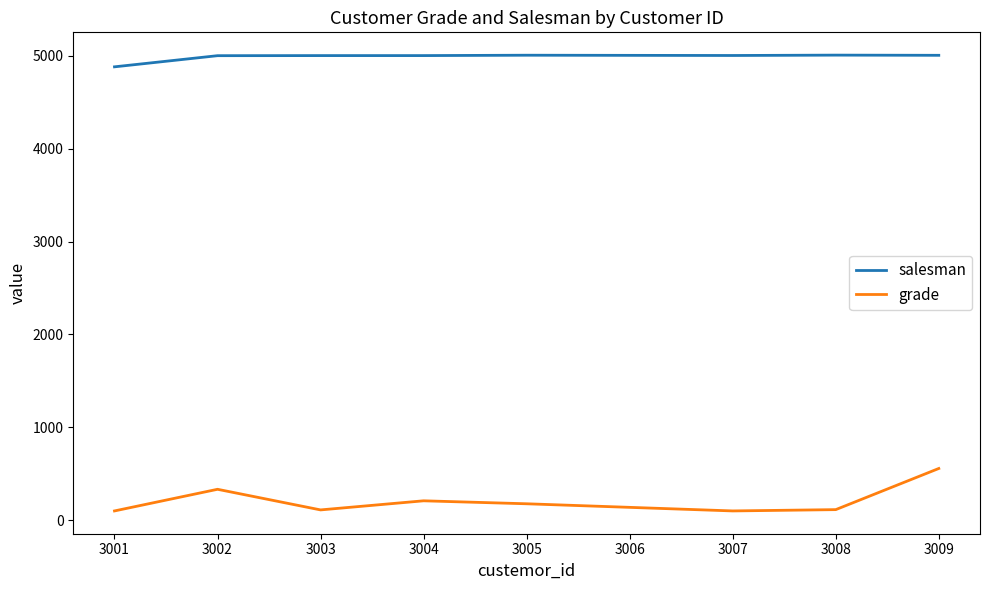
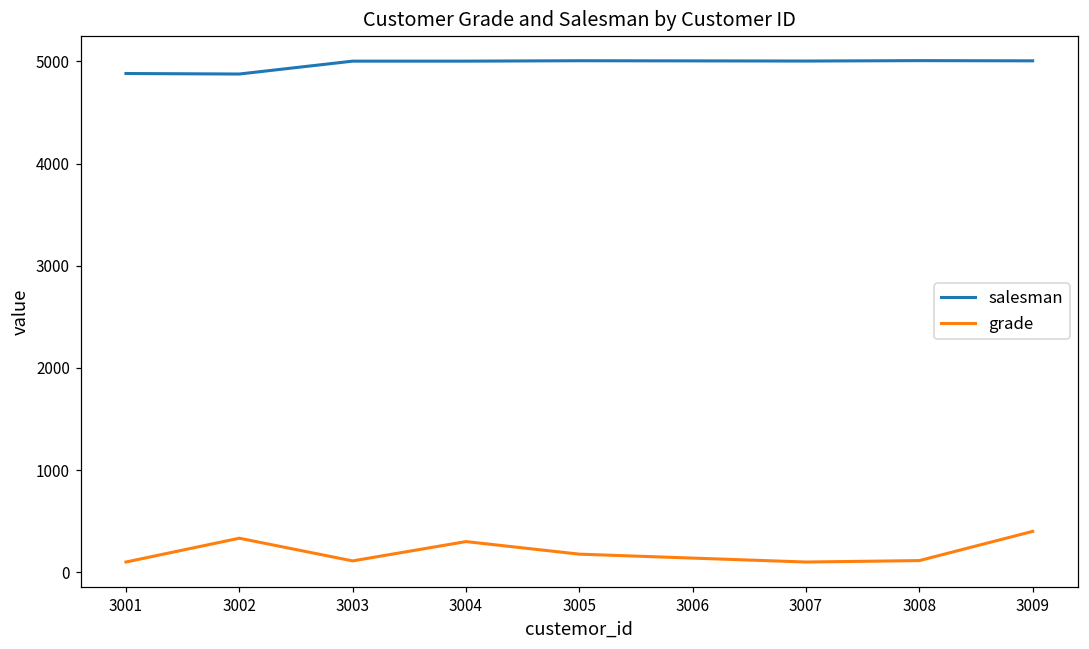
  {
    "salesman": {
      "3001": 4900,
-     "3002": 5000,
+     "3002": 4900,
      "3003": 5000,
      "3004": 5000,
      "3005": 5000,
      "3007": 5000,
      "3008": 5000,
      "3009": 5000
    },
    "grade": {
      "3001": 100,
      "3002": 300,
      "3003": 100,
-     "3004": 200,
+     "3004": 300,
      "3005": 200,
      "3007": 100,
      "3008": 100,
-     "3009": 600
+     "3009": 400
    }
  }
